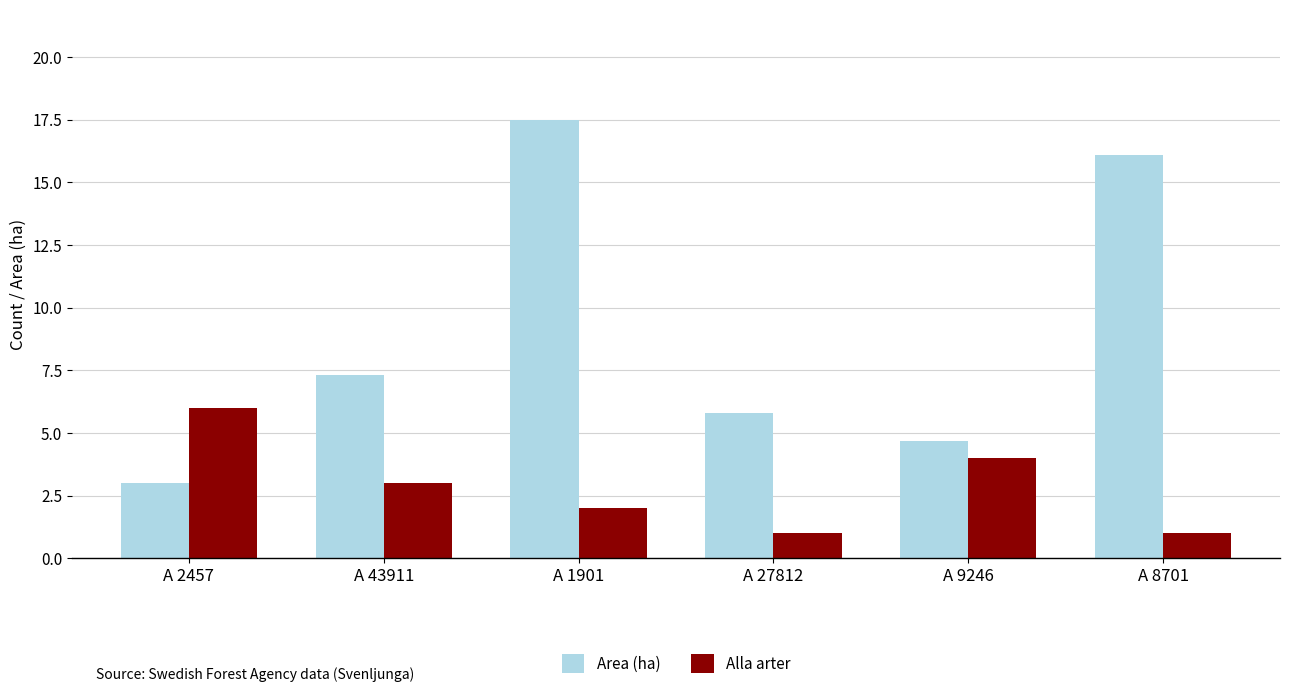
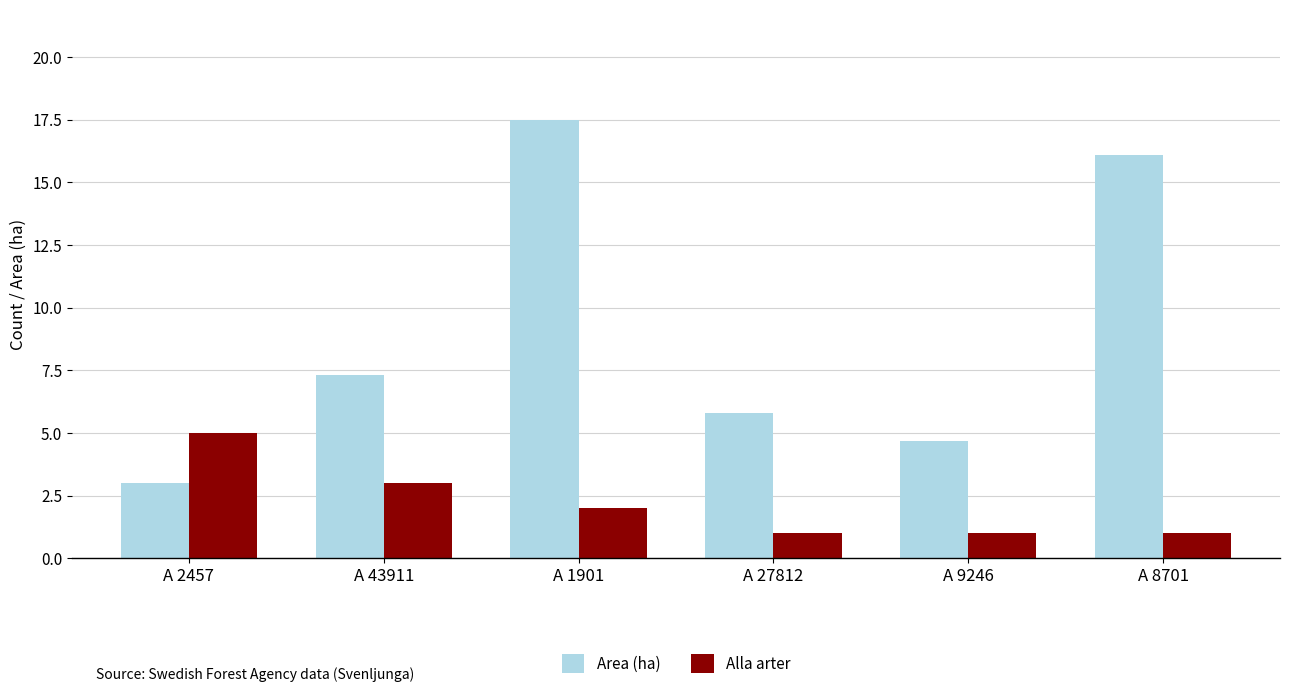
  {
    "Area (ha)": {
      "A 2457": 3,
      "A 43911": 7.3,
      "A 1901": 17.5,
      "A 27812": 5.8,
      "A 9246": 4.7,
      "A 8701": 16.1
    },
    "Alla arter": {
-     "A 2457": 6,
+     "A 2457": 5,
      "A 43911": 3,
      "A 1901": 2,
      "A 27812": 1,
-     "A 9246": 4,
+     "A 9246": 1,
      "A 8701": 1
    }
  }
